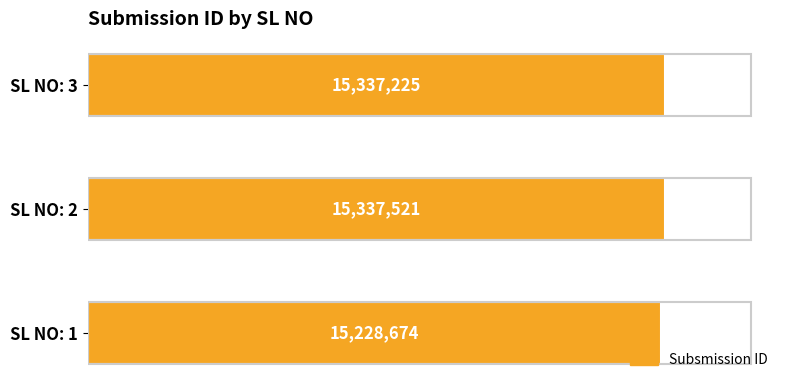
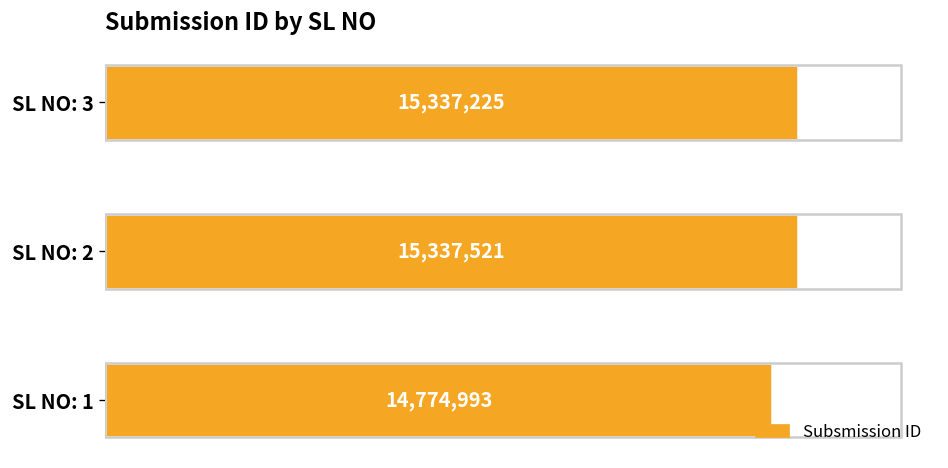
  {
    "SL NO: 3": "15,337,225",
    "SL NO: 2": "15,337,521",
-   "SL NO: 1": "15,228,674"
+   "SL NO: 1": "14,774,993"
  }
